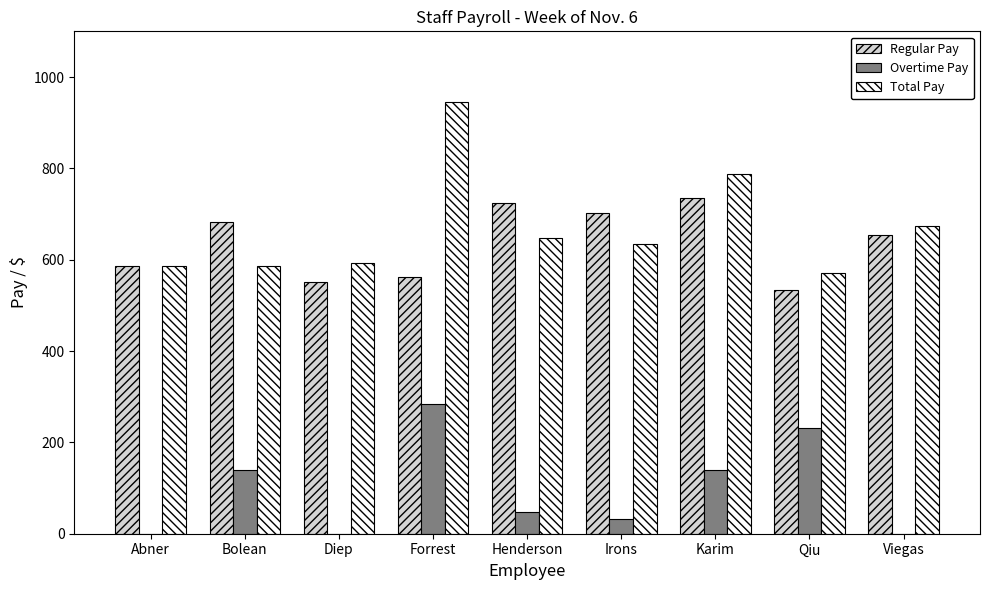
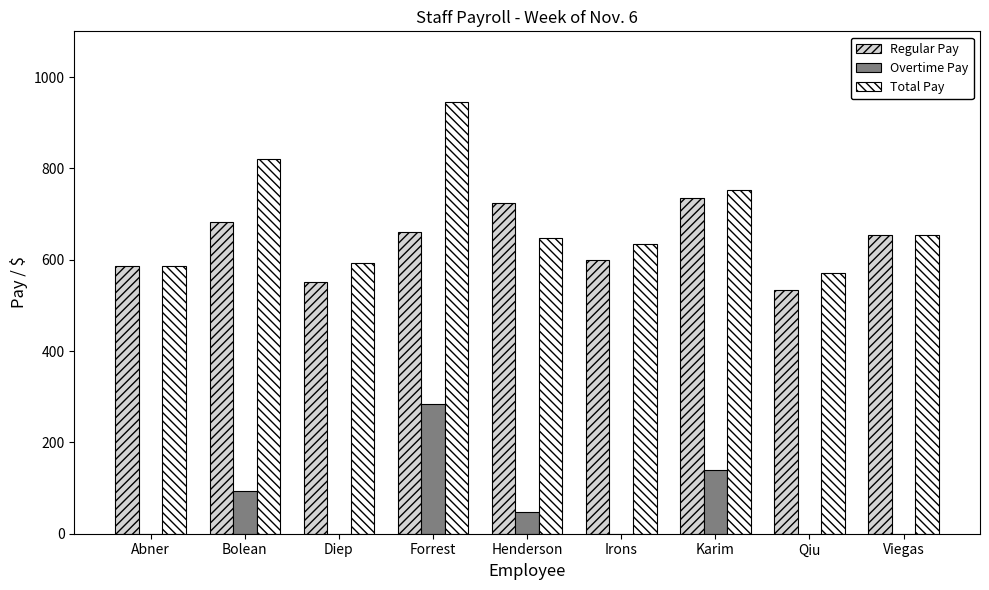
  {
    "Regular Pay": {
      "Abner": 590,
      "Bolean": 680,
      "Diep": 550,
-     "Forrest": 560,
+     "Forrest": 660,
      "Henderson": 720,
-     "Irons": 700,
+     "Irons": 600,
      "Karim": 730,
      "Qiu": 530,
      "Viegas": 650
    },
    "Overtime Pay": {
      "Abner": 0,
-     "Bolean": 140,
+     "Bolean": 90,
      "Diep": 0,
      "Forrest": 290,
      "Henderson": 50,
-     "Irons": 30,
+     "Irons": 0,
      "Karim": 140,
-     "Qiu": 230,
+     "Qiu": 0,
      "Viegas": 0
    },
    "Total Pay": {
      "Abner": 590,
-     "Bolean": 590,
+     "Bolean": 820,
      "Diep": 590,
      "Forrest": 950,
      "Henderson": 650,
      "Irons": 630,
-     "Karim": 790,
+     "Karim": 750,
      "Qiu": 570,
-     "Viegas": 670
+     "Viegas": 650
    }
  }
